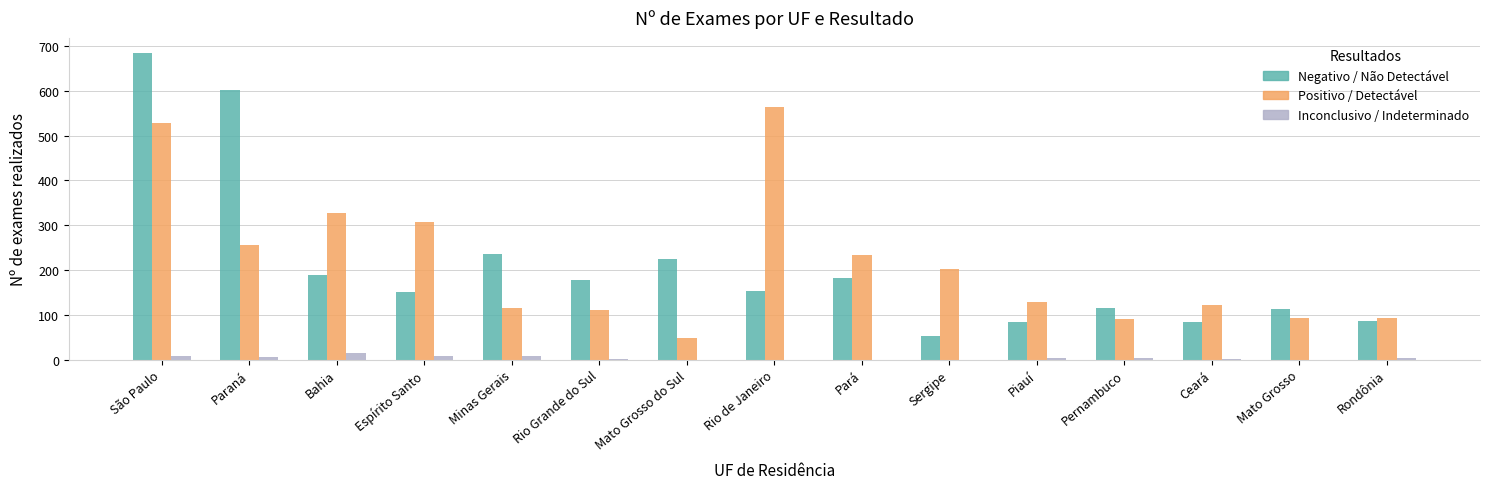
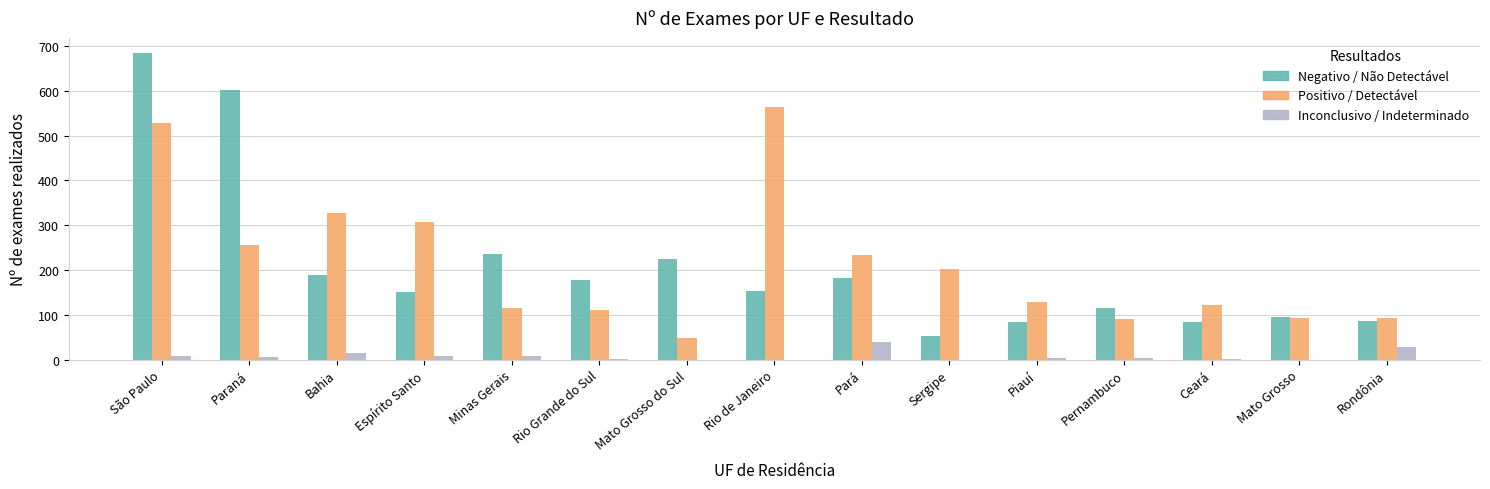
  {
    "Negativo / Não Detectável": {
      "São Paulo": 680,
      "Paraná": 600,
      "Bahia": 190,
      "Espírito Santo": 150,
      "Minas Gerais": 240,
      "Rio Grande do Sul": 180,
      "Mato Grosso do Sul": 230,
      "Rio de Janeiro": 150,
      "Pará": 180,
      "Sergipe": 50,
      "Piauí": 80,
      "Pernambuco": 120,
      "Ceará": 80,
-     "Mato Grosso": 110,
+     "Mato Grosso": 90,
      "Rondônia": 90
    },
    "Positivo / Detectável": {
      "São Paulo": 530,
      "Paraná": 260,
      "Bahia": 330,
      "Espírito Santo": 310,
      "Minas Gerais": 120,
      "Rio Grande do Sul": 110,
      "Mato Grosso do Sul": 50,
      "Rio de Janeiro": 560,
      "Pará": 230,
      "Sergipe": 200,
      "Piauí": 130,
      "Pernambuco": 90,
      "Ceará": 120,
      "Mato Grosso": 90,
      "Rondônia": 90
    },
    "Inconclusivo / Indeterminado": {
      "São Paulo": 10,
      "Bahia": 10,
      "Espírito Santo": 10,
      "Minas Gerais": 10,
      "Mato Grosso do Sul": 0,
      "Rio de Janeiro": 0,
-     "Pará": 0,
+     "Pará": 40,
      "Sergipe": 0,
      "Mato Grosso": 0,
-     "Rondônia": 0
+     "Rondônia": 30
    }
  }
